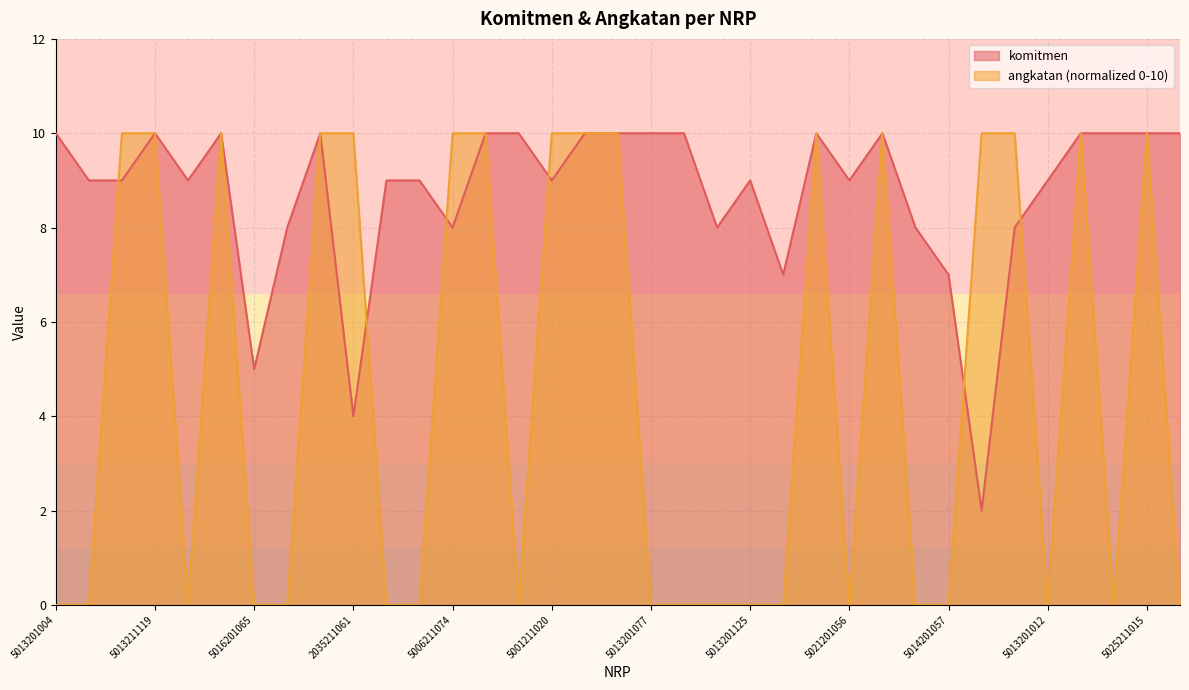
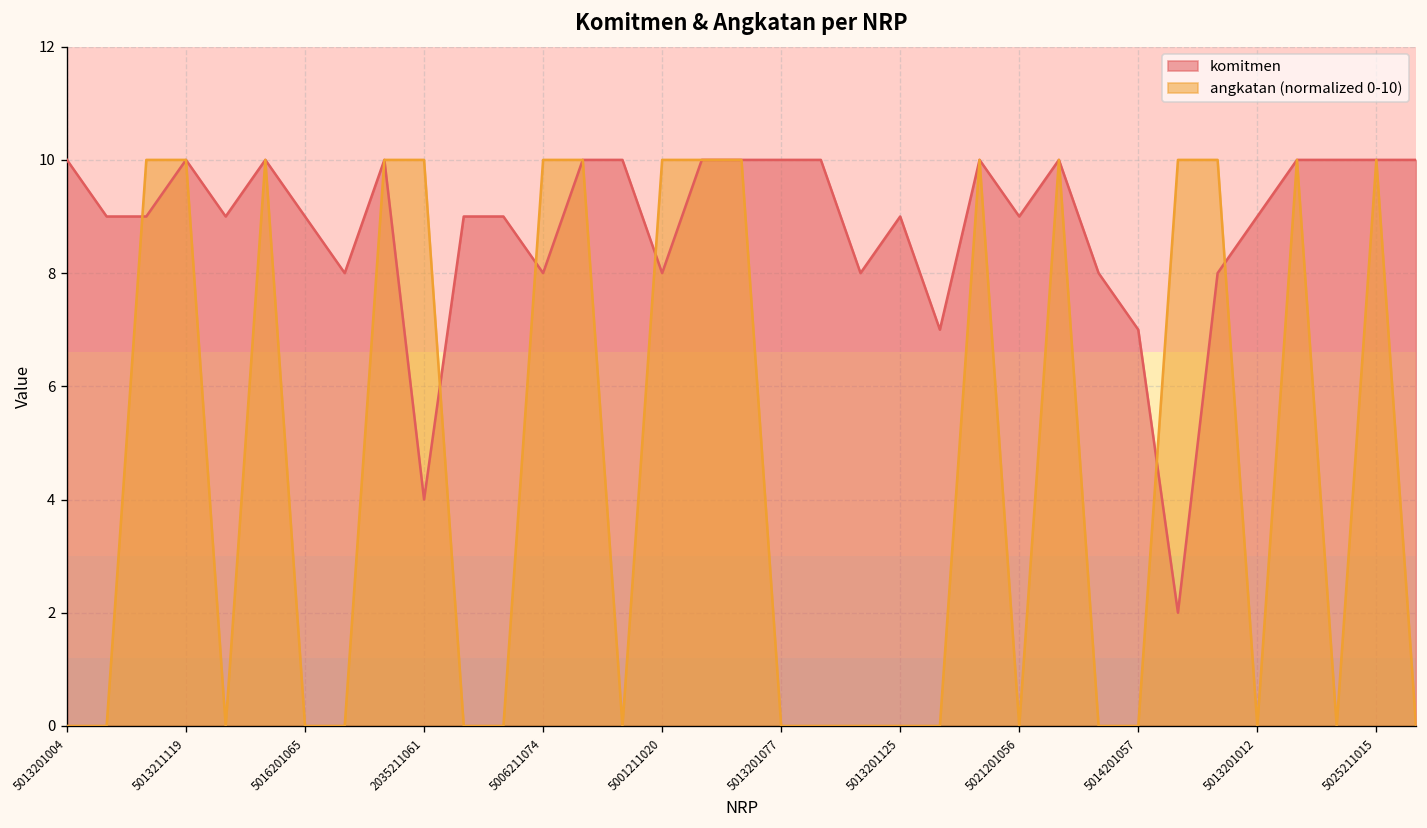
  {
    "komitmen": {
      "5013201004": 10,
-     "5016201065": 5,
+     "5016201065": 9,
      "2035211061": 4,
      "5006211074": 8,
-     "5001211020": 9,
+     "5001211020": 8,
      "5013201077": 10,
      "5013201125": 9,
      "5021201056": 9,
      "5014201057": 7,
      "5013201012": 9
    },
    "angkatan (normalized 0-10)": {
      "5013201004": 0,
      "5016201065": 0,
      "2035211061": 10,
      "5006211074": 10,
      "5001211020": 10,
      "5013201077": 0,
      "5013201125": 0,
      "5021201056": 0,
      "5014201057": 0,
      "5013201012": 0
    }
  }
